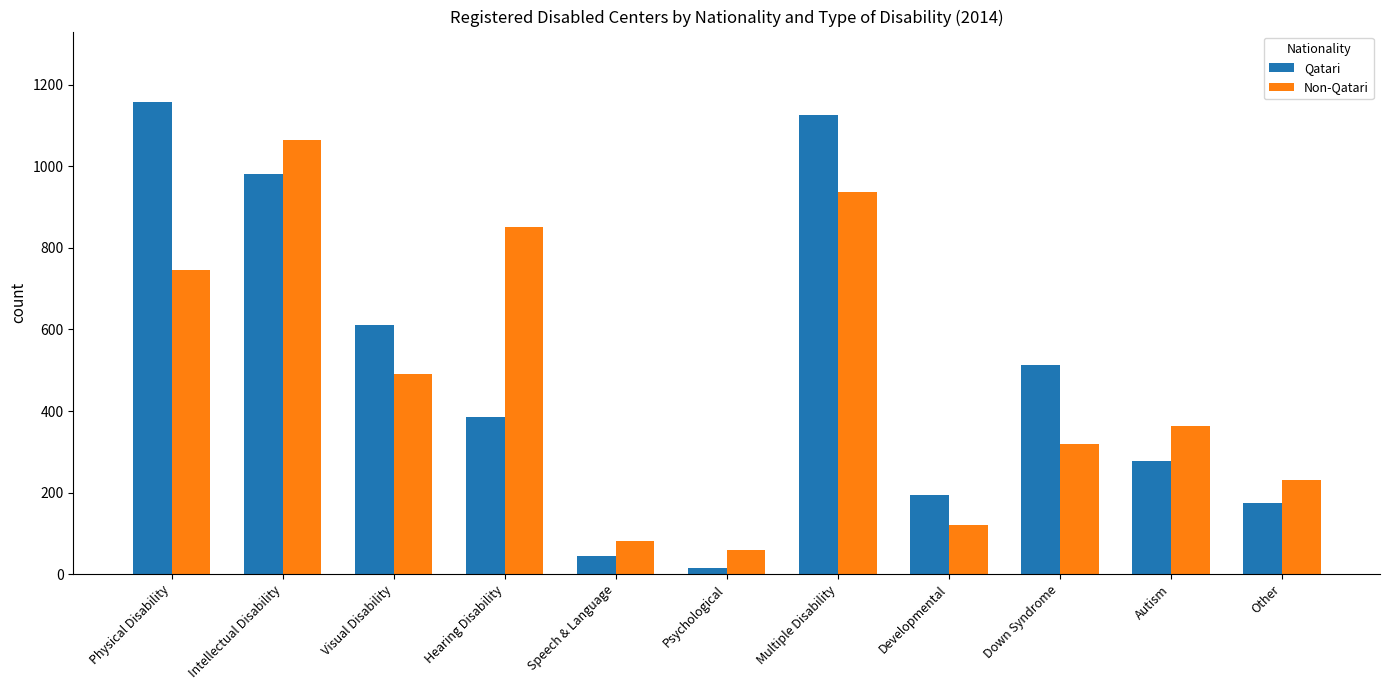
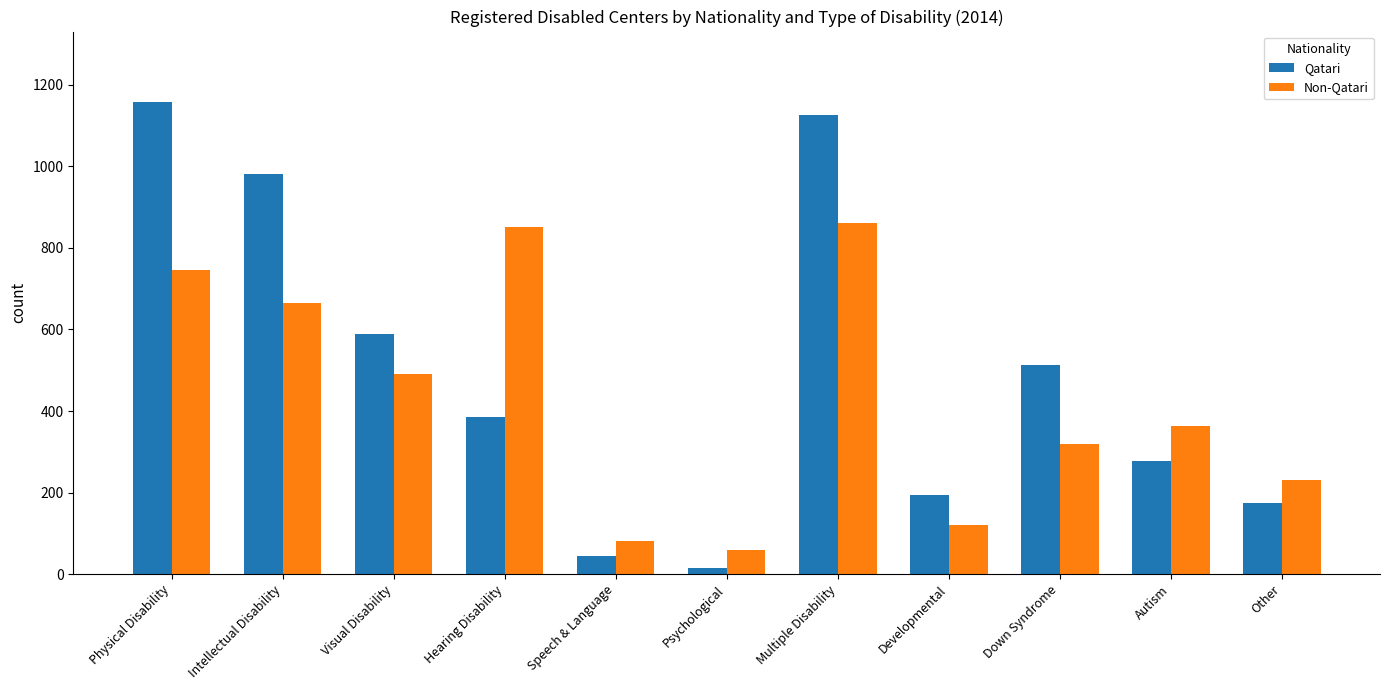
  {
    "Qatari": {
      "Physical Disability": 1160,
      "Intellectual Disability": 980,
-     "Visual Disability": 610,
+     "Visual Disability": 590,
      "Hearing Disability": 390,
      "Speech & Language": 50,
      "Psychological": 10,
      "Multiple Disability": 1130,
      "Developmental": 200,
      "Down Syndrome": 510,
      "Autism": 280,
      "Other": 180
    },
    "Non-Qatari": {
      "Physical Disability": 750,
-     "Intellectual Disability": 1060,
+     "Intellectual Disability": 660,
      "Visual Disability": 490,
      "Hearing Disability": 850,
      "Speech & Language": 80,
      "Psychological": 60,
-     "Multiple Disability": 940,
+     "Multiple Disability": 860,
      "Developmental": 120,
      "Down Syndrome": 320,
      "Autism": 360,
      "Other": 230
    }
  }
